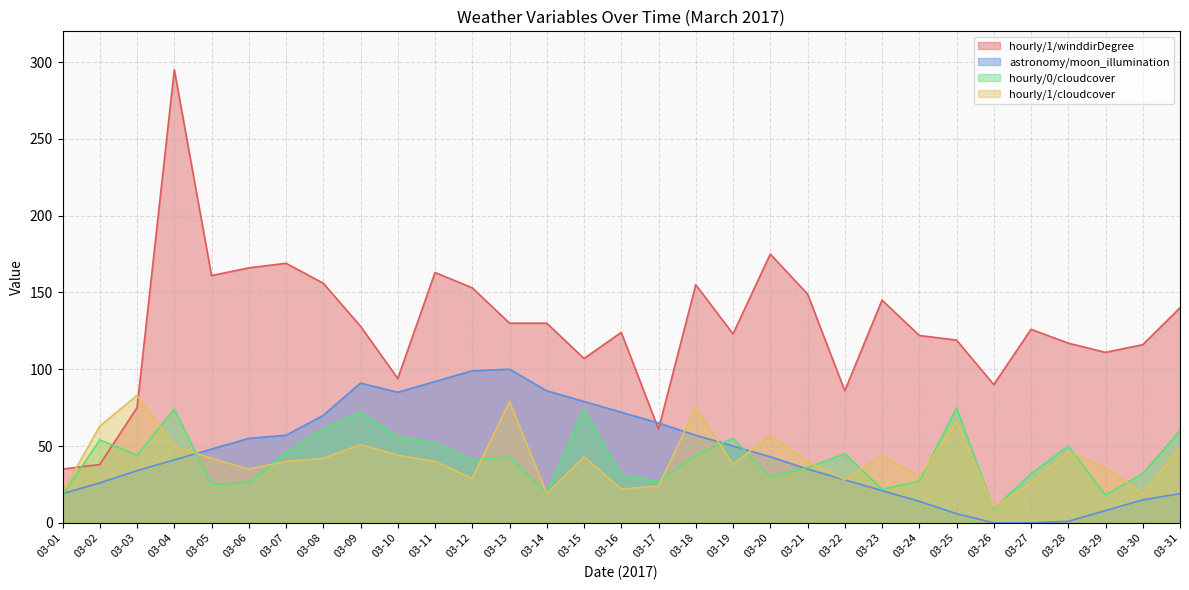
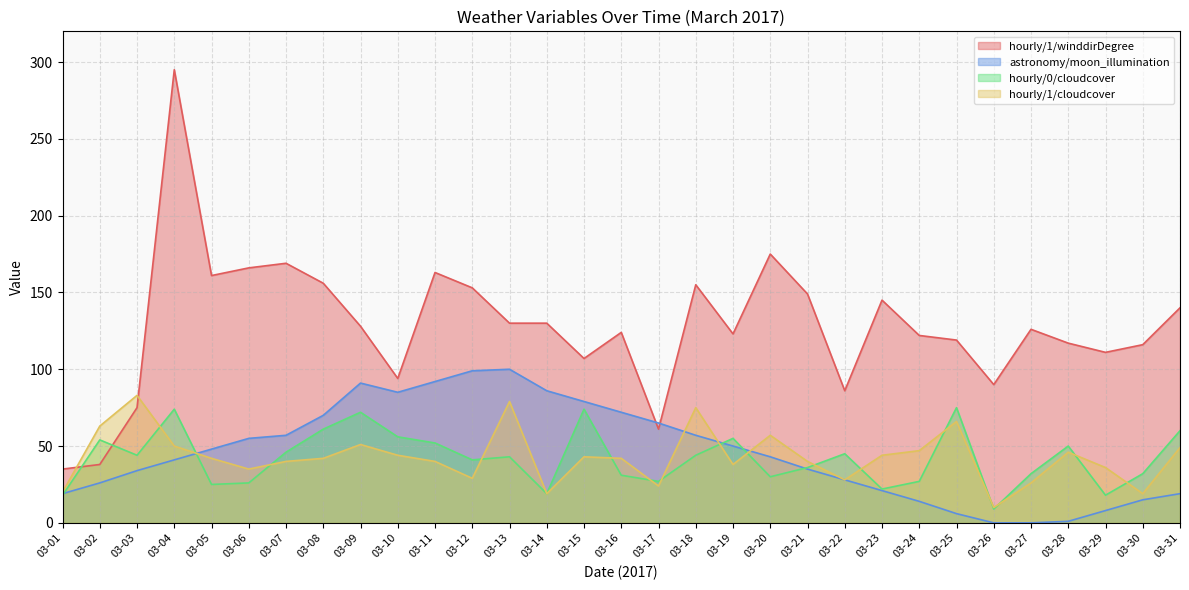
  {
    "hourly/1/winddirDegree": {
      "03-01": 35,
      "03-02": 38,
      "03-03": 75,
      "03-04": 295,
      "03-05": 161,
      "03-06": 166,
      "03-07": 169,
      "03-08": 156,
      "03-09": 128,
      "03-10": 94,
      "03-11": 163,
      "03-12": 153,
      "03-13": 130,
      "03-14": 130,
      "03-15": 107,
      "03-16": 124,
      "03-17": 61,
      "03-18": 155,
      "03-19": 123,
      "03-20": 175,
      "03-21": 149,
      "03-22": 86,
      "03-23": 145,
      "03-24": 122,
      "03-25": 119,
      "03-26": 90,
      "03-27": 126,
      "03-28": 117,
      "03-29": 111,
      "03-30": 116,
      "03-31": 140
    },
    "astronomy/moon_illumination": {
      "03-02": 26,
      "03-03": 34,
      "03-04": 41,
      "03-05": 48,
      "03-06": 55,
      "03-07": 57,
      "03-08": 70,
      "03-09": 91,
      "03-10": 85,
      "03-11": 92,
      "03-12": 99,
      "03-13": 100,
      "03-14": 86,
      "03-15": 79,
      "03-16": 72,
      "03-17": 65,
      "03-18": 57,
      "03-19": 50,
      "03-20": 43,
      "03-24": 14,
      "03-25": 6,
      "03-26": 0,
      "03-27": 0,
      "03-28": 1,
      "03-29": 8,
      "03-30": 15,
      "03-31": 19
    },
    "hourly/0/cloudcover": {
      "03-02": 54,
      "03-03": 44,
      "03-04": 74,
      "03-05": 25,
      "03-06": 26,
      "03-07": 46,
      "03-08": 61,
      "03-09": 72,
      "03-10": 56,
      "03-11": 52,
      "03-12": 41,
      "03-13": 43,
      "03-15": 74,
      "03-16": 31,
      "03-17": 27,
      "03-18": 44,
      "03-19": 55,
      "03-20": 30,
      "03-22": 45,
      "03-24": 27,
      "03-25": 75,
      "03-27": 32,
      "03-28": 50,
      "03-29": 18,
      "03-30": 32,
      "03-31": 60
    },
    "hourly/1/cloudcover": {
      "03-02": 63,
      "03-03": 83,
      "03-04": 50,
      "03-05": 42,
      "03-06": 35,
      "03-07": 40,
      "03-08": 42,
      "03-09": 51,
      "03-10": 44,
      "03-11": 40,
      "03-12": 29,
      "03-13": 79,
      "03-15": 43,
-     "03-16": 22,
+     "03-16": 42,
      "03-17": 24,
      "03-18": 75,
      "03-19": 38,
      "03-20": 57,
      "03-21": 40,
      "03-23": 44,
-     "03-24": 30,
+     "03-24": 47,
      "03-25": 66,
      "03-27": 26,
      "03-28": 46,
      "03-29": 36,
      "03-30": 19,
      "03-31": 49
    }
  }
